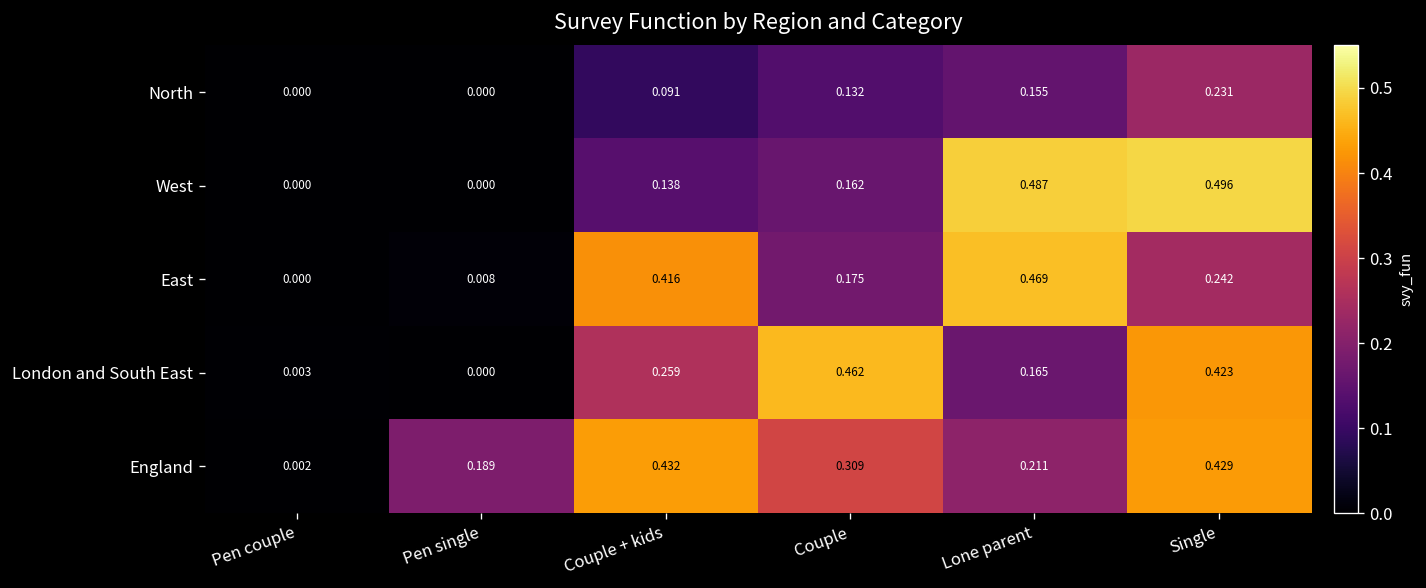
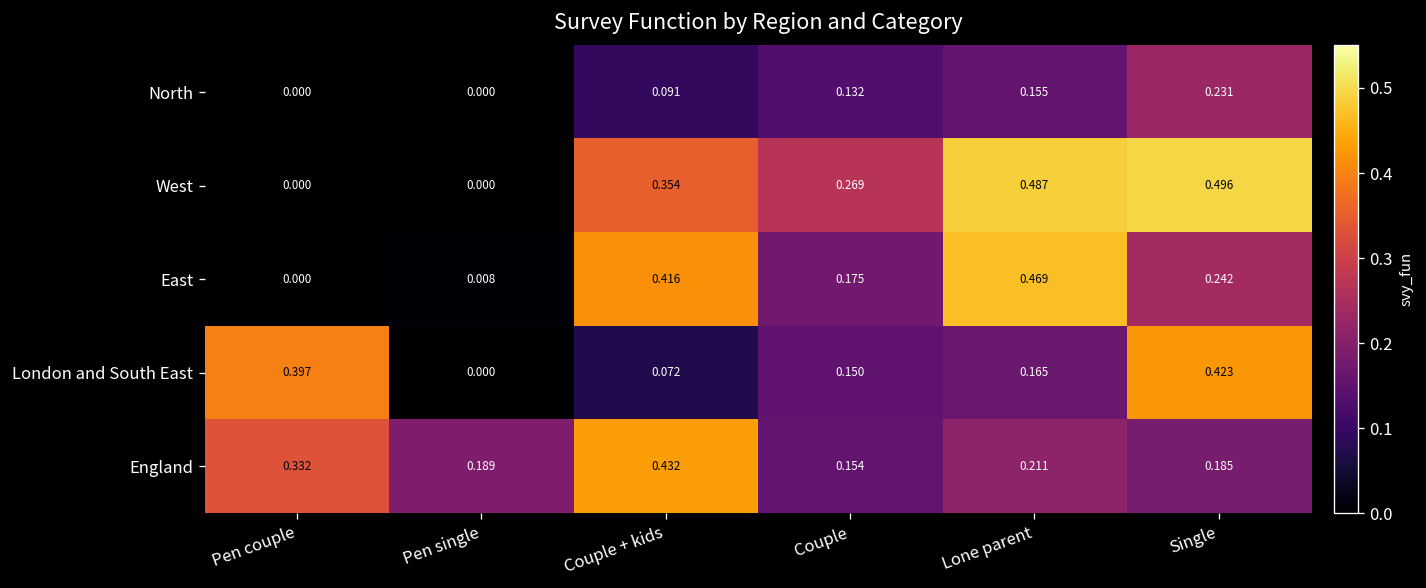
  {
    "North": {
      "Pen couple": 0.000,
      "Pen single": 0.000,
      "Couple + kids": 0.091,
      "Couple": 0.132,
      "Lone parent": 0.155,
      "Single": 0.231
    },
    "West": {
      "Pen couple": 0.000,
      "Pen single": 0.000,
-     "Couple + kids": 0.138,
-     "Couple": 0.162,
+     "Couple + kids": 0.354,
+     "Couple": 0.269,
      "Lone parent": 0.487,
      "Single": 0.496
    },
    "East": {
      "Pen couple": 0.000,
      "Pen single": 0.008,
      "Couple + kids": 0.416,
      "Couple": 0.175,
      "Lone parent": 0.469,
      "Single": 0.242
    },
    "London and South East": {
-     "Pen couple": 0.003,
+     "Pen couple": 0.397,
      "Pen single": 0.000,
-     "Couple + kids": 0.259,
-     "Couple": 0.462,
+     "Couple + kids": 0.072,
+     "Couple": 0.150,
      "Lone parent": 0.165,
      "Single": 0.423
    },
    "England": {
-     "Pen couple": 0.002,
+     "Pen couple": 0.332,
      "Pen single": 0.189,
      "Couple + kids": 0.432,
-     "Couple": 0.309,
+     "Couple": 0.154,
      "Lone parent": 0.211,
-     "Single": 0.429
+     "Single": 0.185
    }
  }
